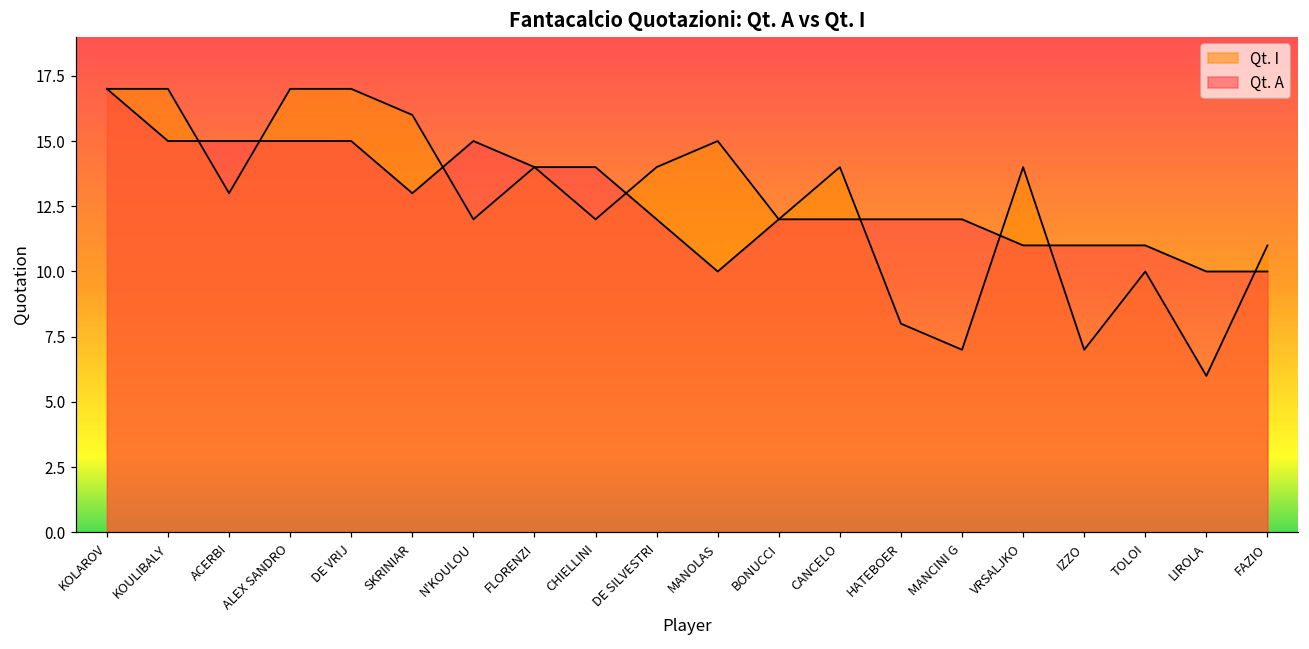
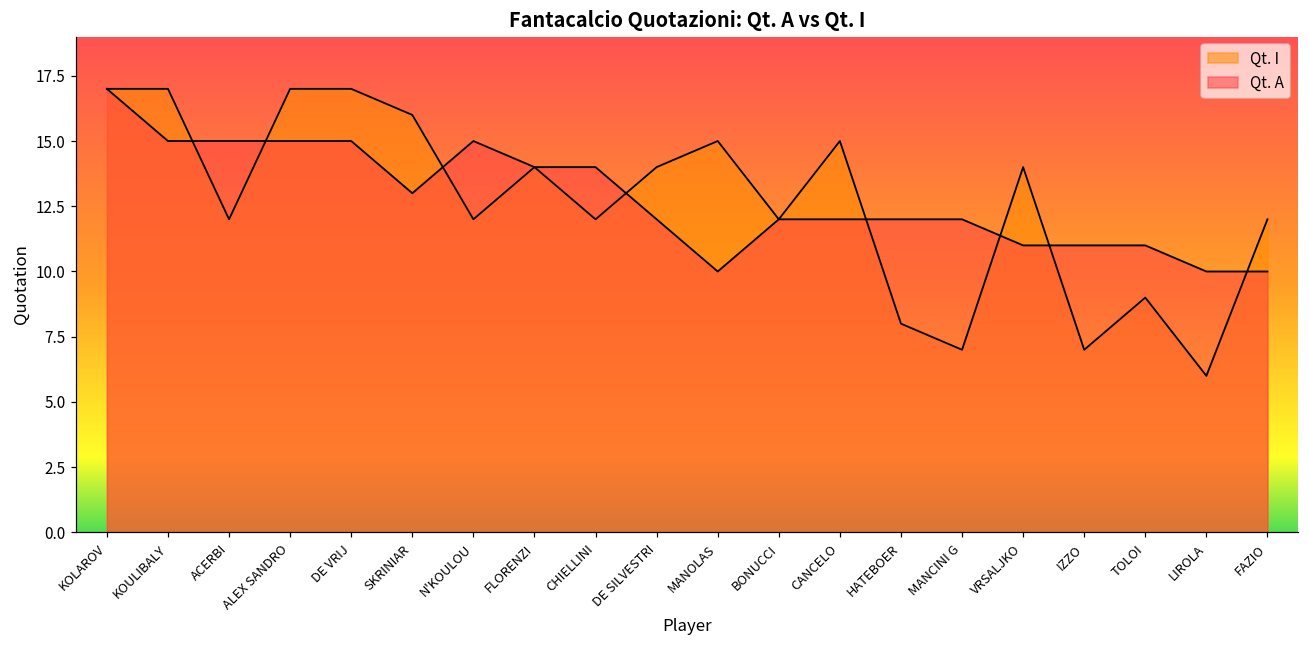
  {
    "Qt. I": {
      "KOULIBALY": 17,
-     "ACERBI": 13,
+     "ACERBI": 12,
      "ALEX SANDRO": 17,
      "DE VRIJ": 17,
      "SKRINIAR": 16,
      "N'KOULOU": 12,
      "CHIELLINI": 12,
      "DE SILVESTRI": 14,
      "MANOLAS": 15,
-     "CANCELO": 14,
+     "CANCELO": 15,
      "HATEBOER": 8,
      "MANCINI G": 7,
      "VRSALJKO": 14,
      "IZZO": 7,
-     "TOLOI": 10,
+     "TOLOI": 9,
      "LIROLA": 6,
-     "FAZIO": 11
+     "FAZIO": 12
    },
    "Qt. A": {
      "KOULIBALY": 15,
      "ACERBI": 15,
      "ALEX SANDRO": 15,
      "DE VRIJ": 15,
      "SKRINIAR": 13,
      "N'KOULOU": 15,
      "CHIELLINI": 14,
      "DE SILVESTRI": 12,
      "MANOLAS": 10,
      "CANCELO": 12,
      "HATEBOER": 12,
      "MANCINI G": 12,
      "VRSALJKO": 11,
      "IZZO": 11,
      "TOLOI": 11,
      "LIROLA": 10,
      "FAZIO": 10
    }
  }
